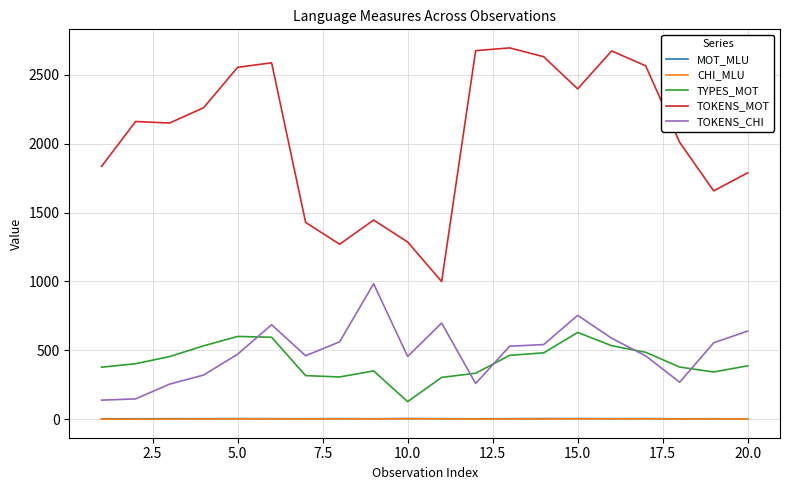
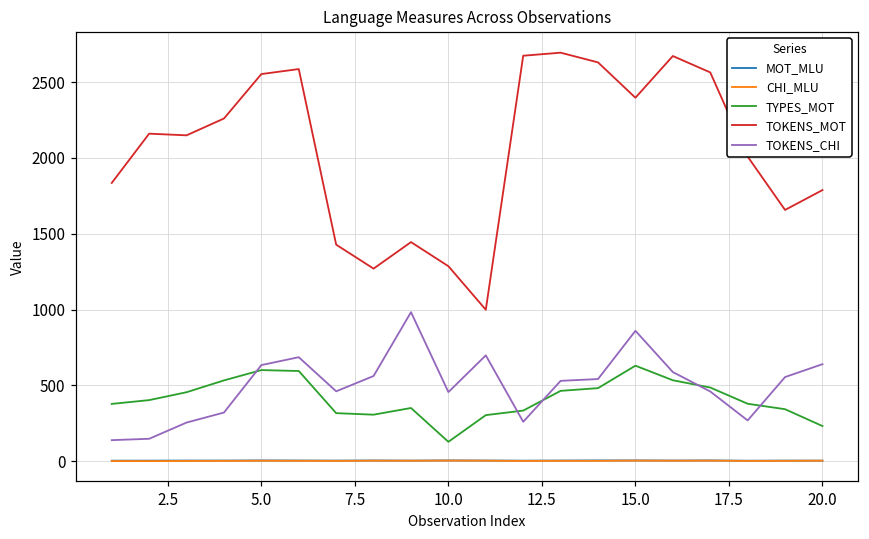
  {
    "CHI_MLU": {
      "20.0": 0
    },
    "TYPES_MOT": {
      "5.0": 600,
      "10.0": 130,
      "15.0": 630,
-     "20.0": 390
+     "20.0": 230
    },
    "TOKENS_MOT": {
      "5.0": 2550,
      "10.0": 1290,
      "15.0": 2400,
      "20.0": 1790
    },
    "TOKENS_CHI": {
-     "5.0": 470,
+     "5.0": 630,
      "10.0": 460,
-     "15.0": 750,
+     "15.0": 860,
      "20.0": 640
    }
  }
